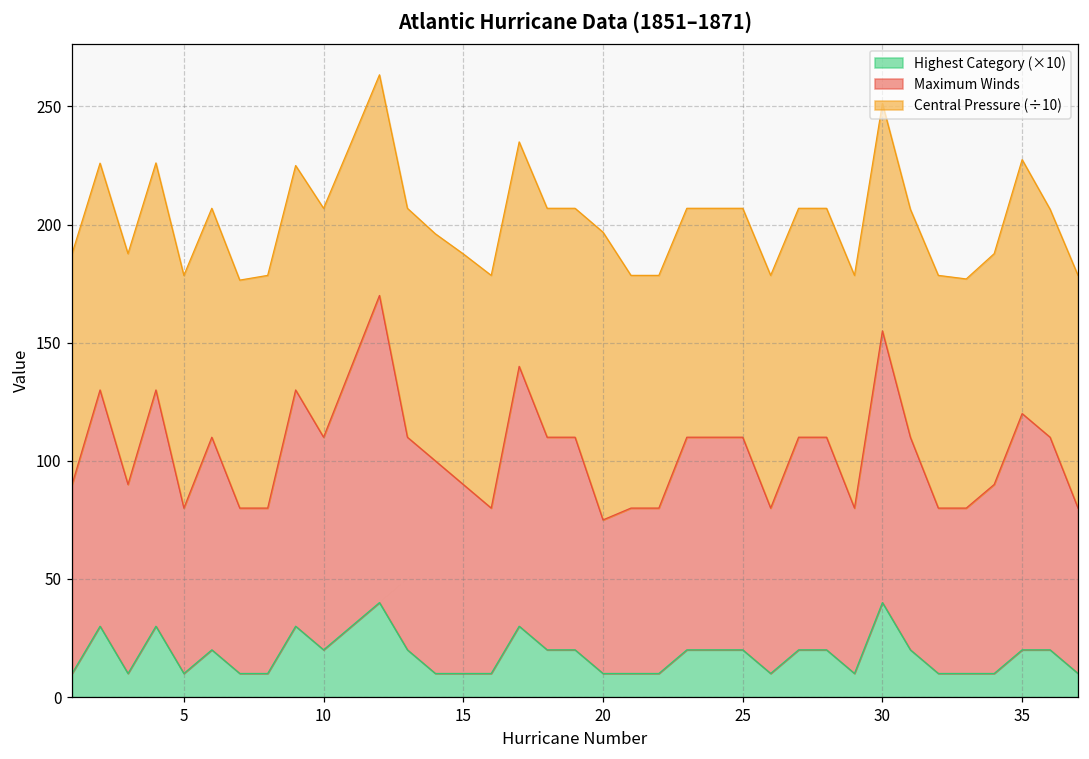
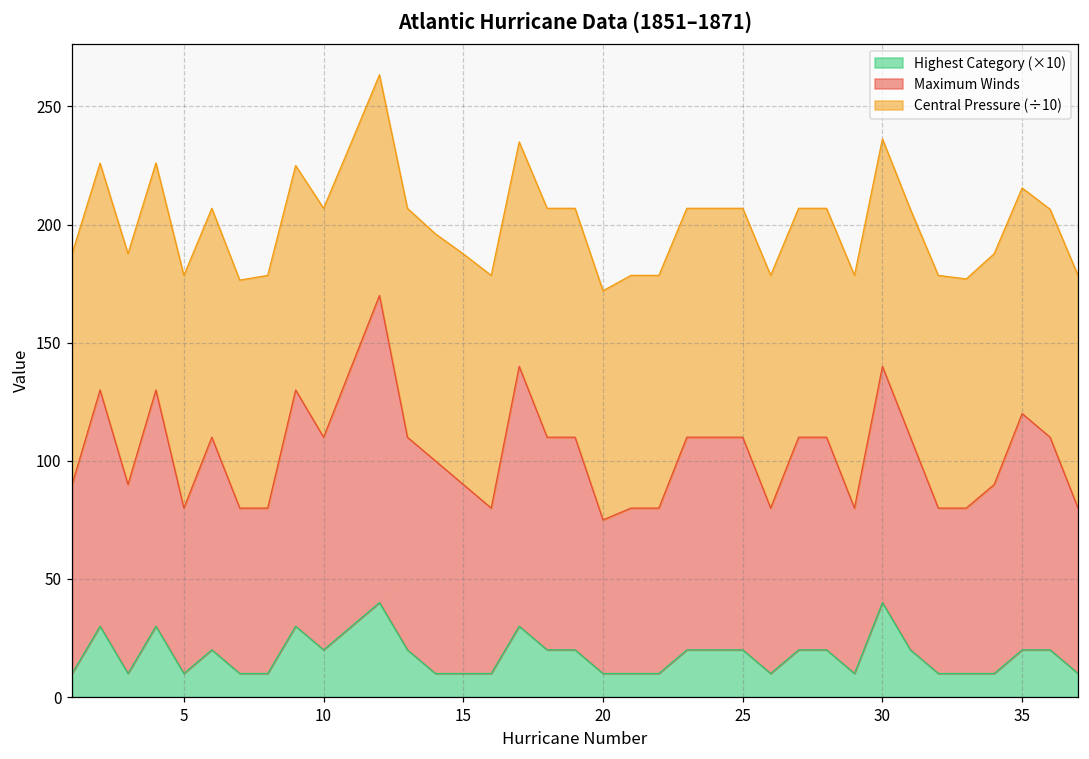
  {
    "Highest Category (×10)": {
      "5": 10,
      "10": 20,
      "15": 10,
      "20": 10,
      "25": 20,
      "30": 40,
      "35": 20
    },
    "Maximum Winds": {
      "5": 70,
      "10": 90,
      "15": 80,
      "20": 65,
      "25": 90,
-     "30": 115,
+     "30": 100,
      "35": 100
    },
    "Central Pressure (÷10)": {
      "5": 99,
      "10": 97,
      "15": 98,
-     "20": 122,
+     "20": 97,
      "25": 97,
-     "35": 108
+     "35": 96
    }
  }
